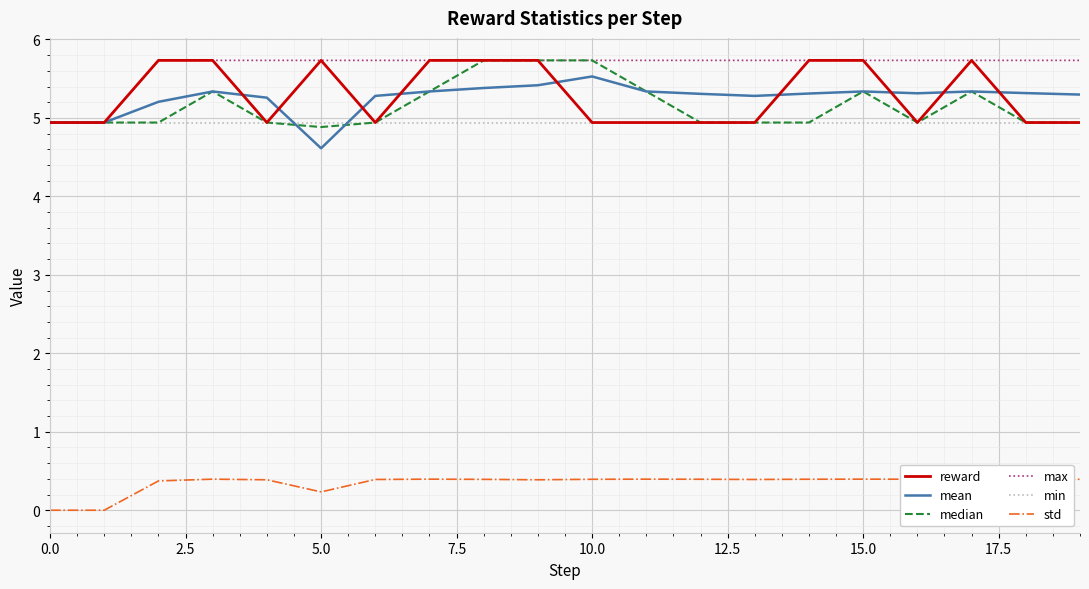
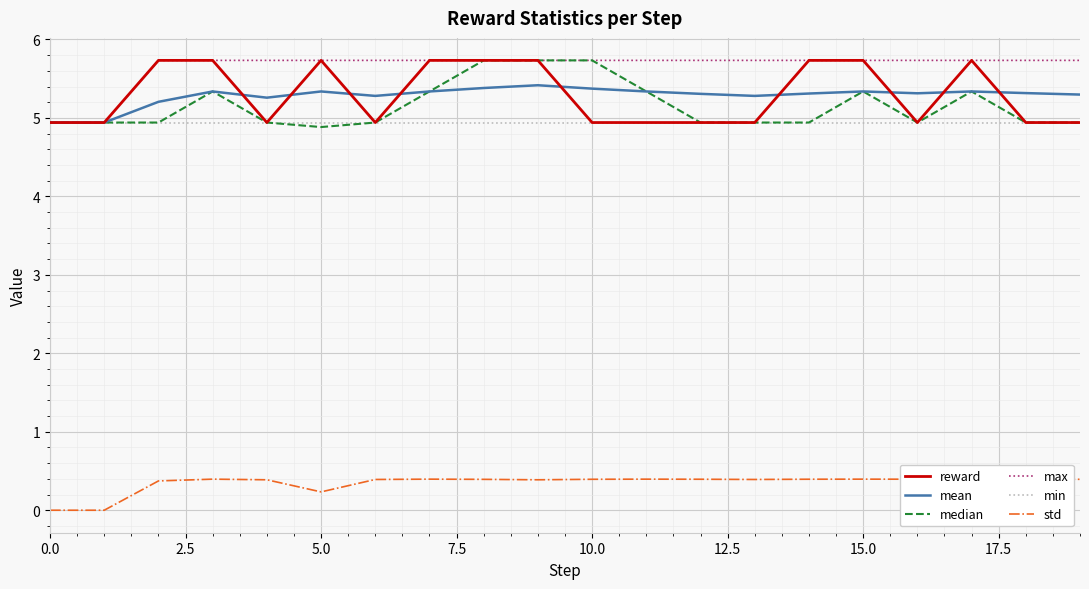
  {
    "mean": {
-     "5.0": 4.6,
-     "10.0": 5.5
+     "5.0": 5.3,
+     "10.0": 5.4
    },
    "median": {
      "5.0": 4.9
    },
    "min": {
      "5.0": 4.9,
      "15.0": 4.9
    },
    "std": {
      "0.0": 0.0,
      "5.0": 0.2,
      "10.0": 0.4,
      "15.0": 0.4
    }
  }
